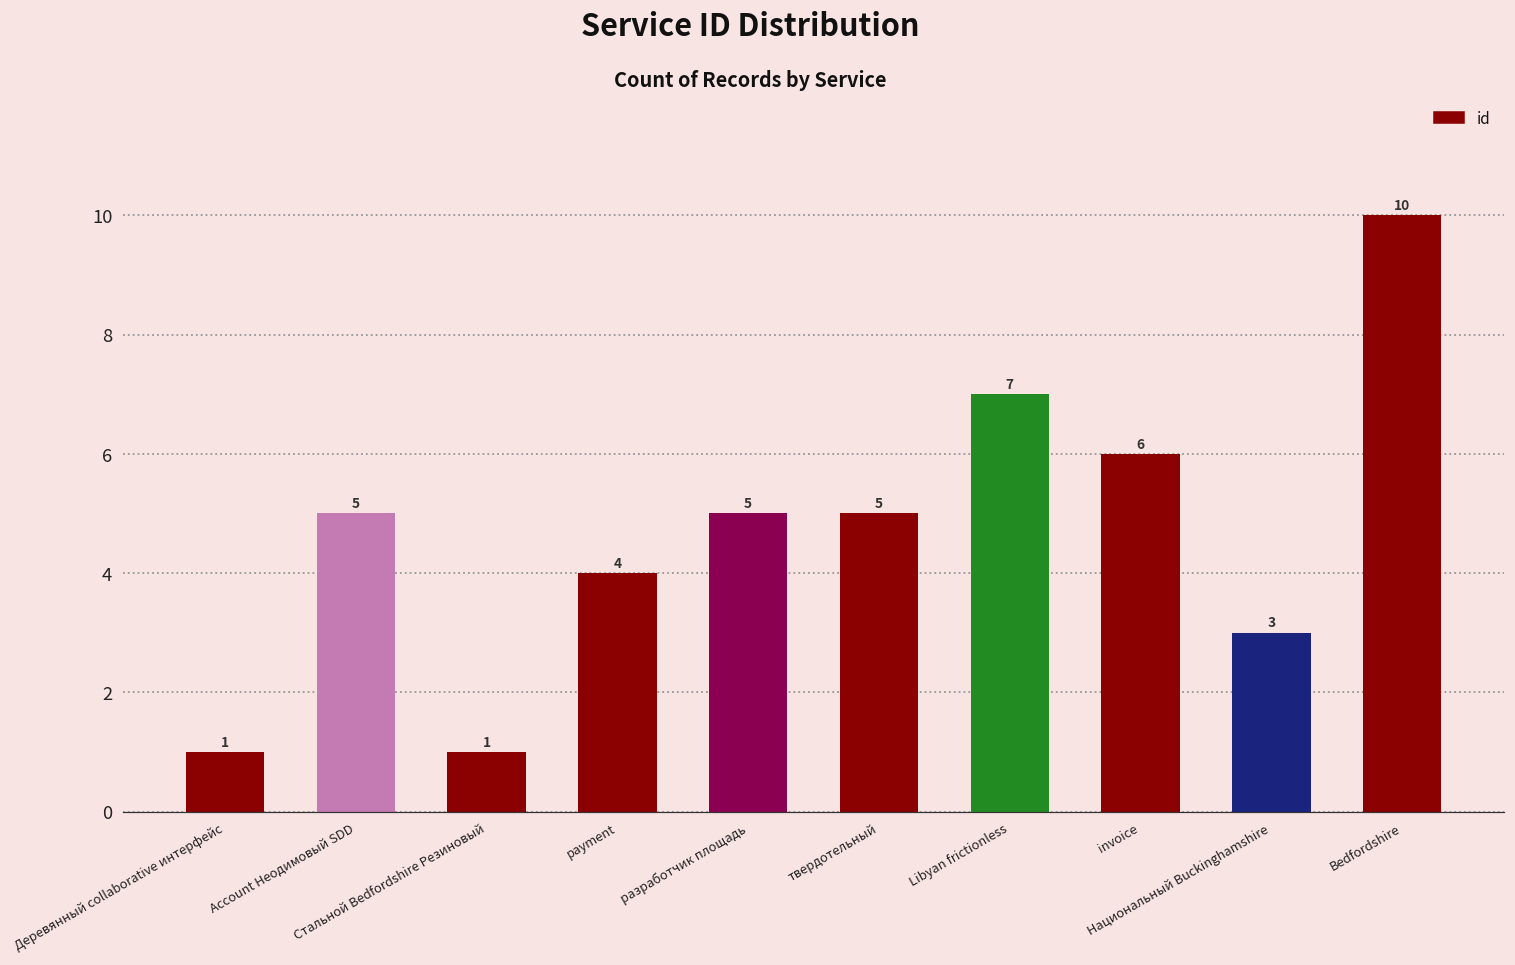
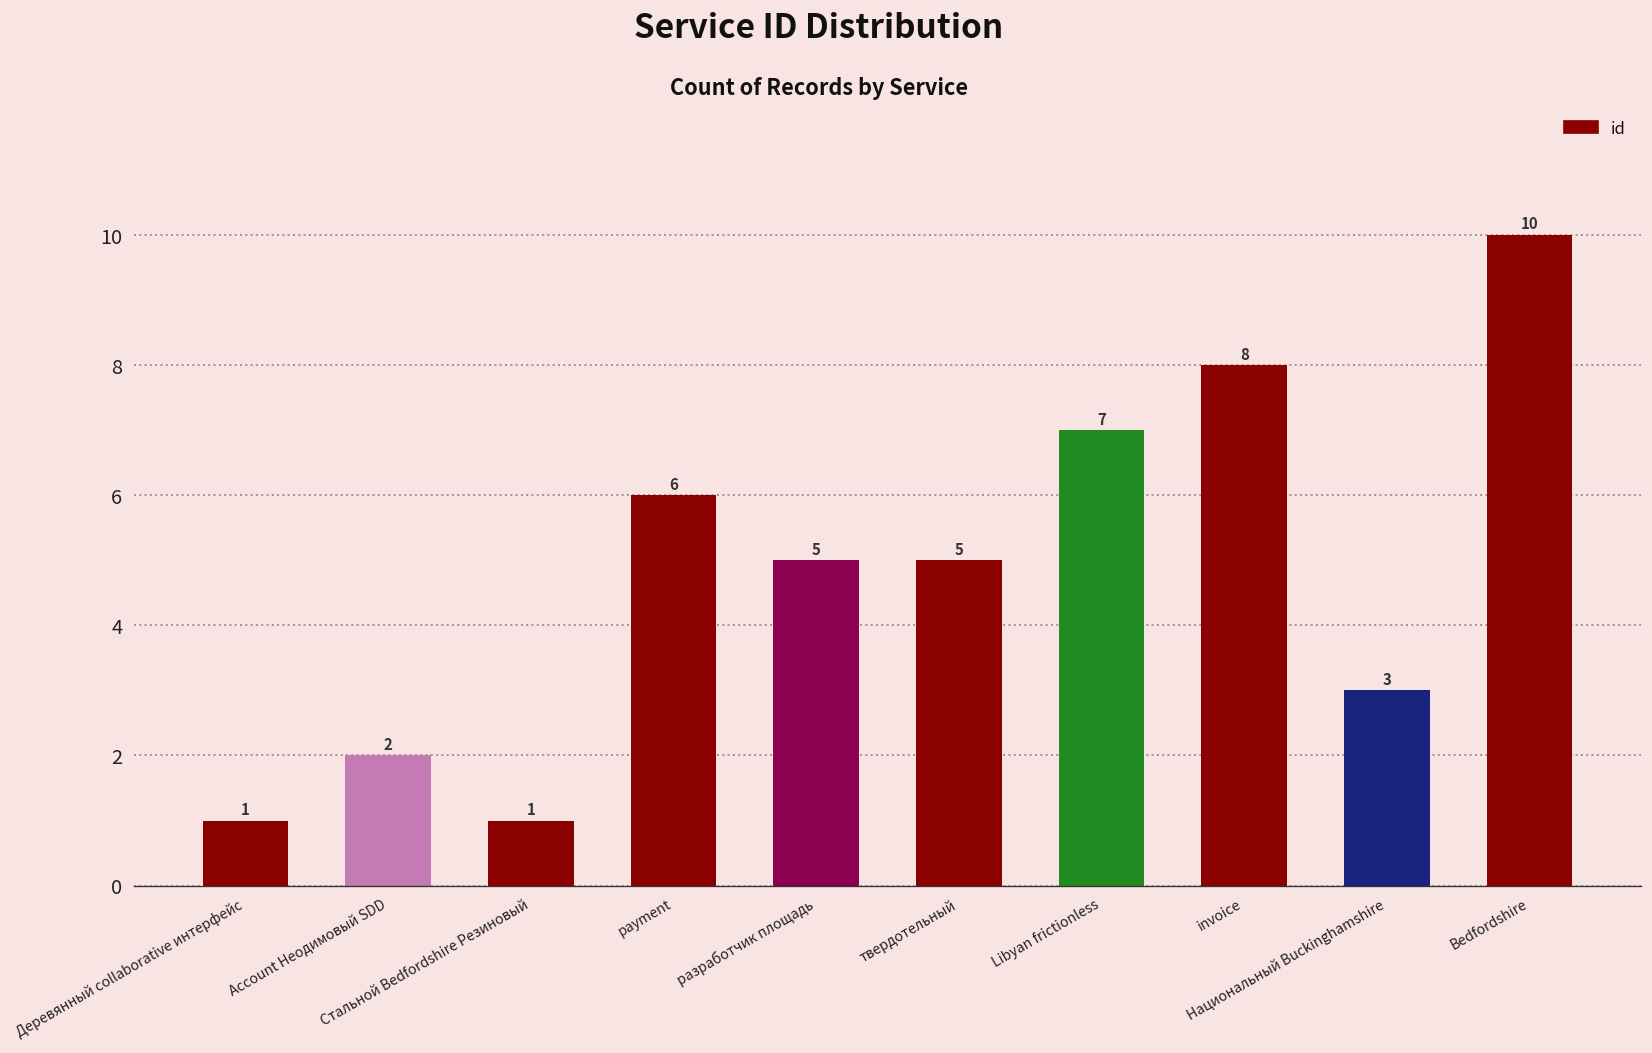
  {
    "Деревянный collaborative интерфейс": 1,
-   "Account Неодимовый SDD": 5,
+   "Account Неодимовый SDD": 2,
    "Стальной Bedfordshire Резиновый": 1,
-   "payment": 4,
+   "payment": 6,
    "разработчик площадь": 5,
    "твердотельный": 5,
    "Libyan frictionless": 7,
-   "invoice": 6,
+   "invoice": 8,
    "Национальный Buckinghamshire": 3,
    "Bedfordshire": 10
  }
